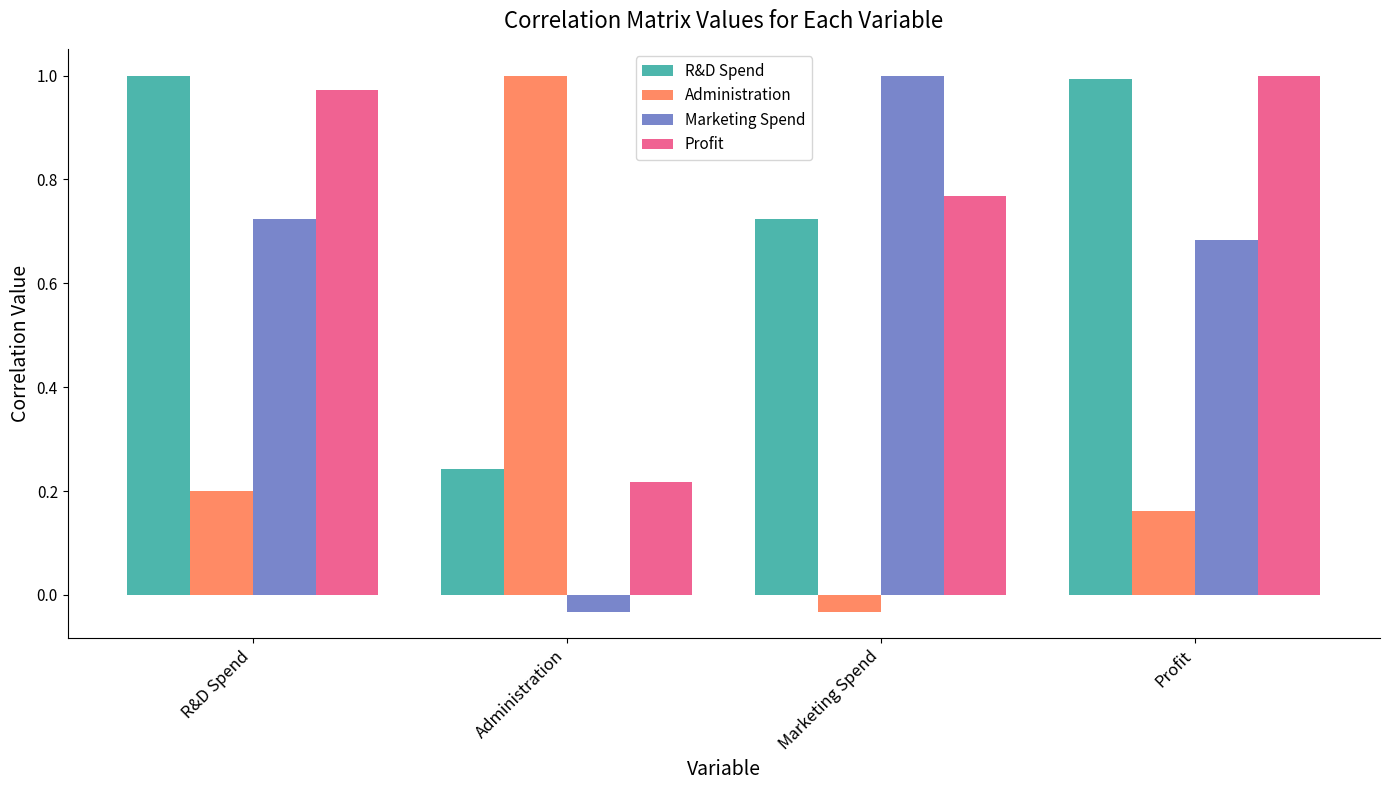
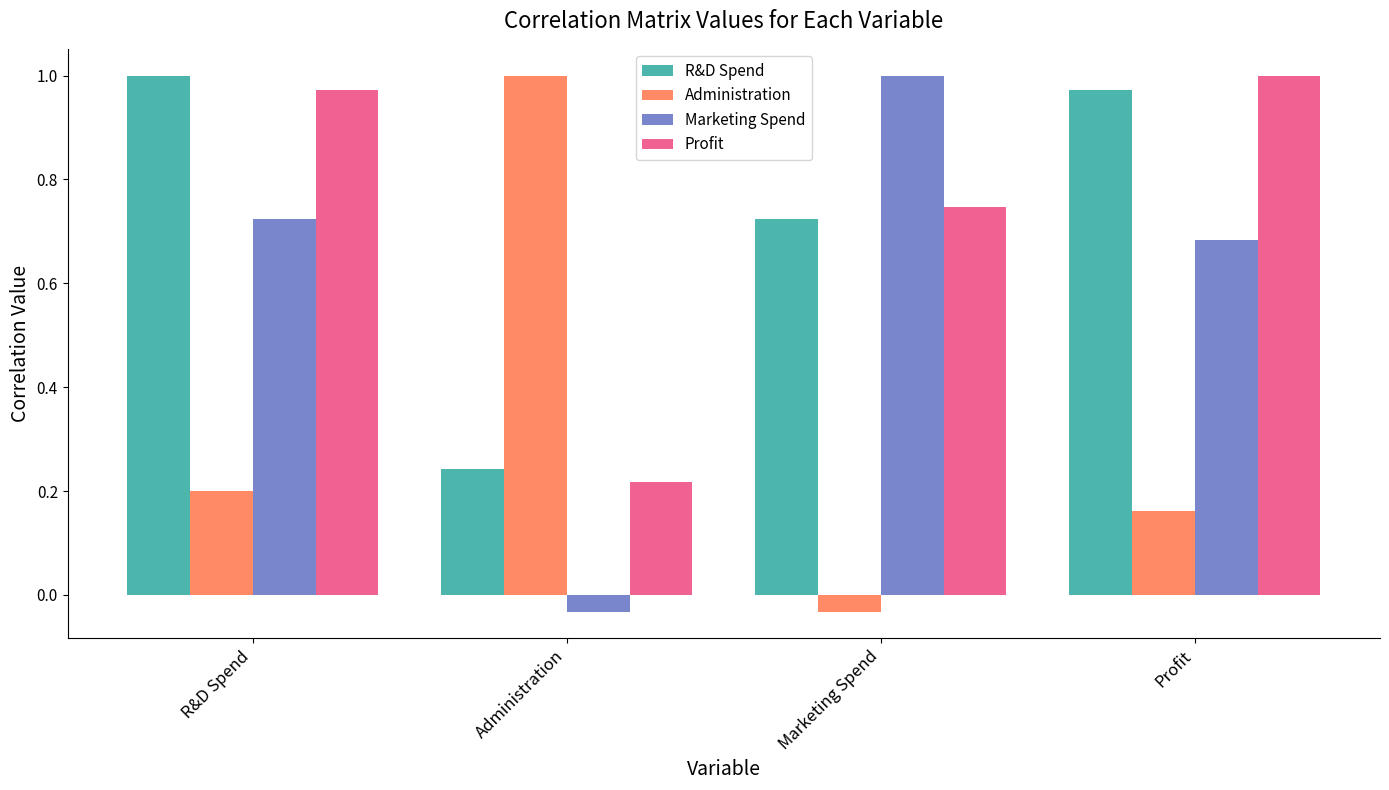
  {
    "R&D Spend": {
      "R&D Spend": 1.00,
      "Administration": 0.24,
      "Marketing Spend": 0.72,
-     "Profit": 0.99
+     "Profit": 0.97
    },
    "Administration": {
      "R&D Spend": 0.20,
      "Administration": 1.00,
      "Marketing Spend": -0.03,
      "Profit": 0.16
    },
    "Marketing Spend": {
      "R&D Spend": 0.72,
      "Administration": -0.03,
      "Marketing Spend": 1.00,
      "Profit": 0.68
    },
    "Profit": {
      "R&D Spend": 0.97,
      "Administration": 0.22,
-     "Marketing Spend": 0.77,
+     "Marketing Spend": 0.75,
      "Profit": 1.00
    }
  }
